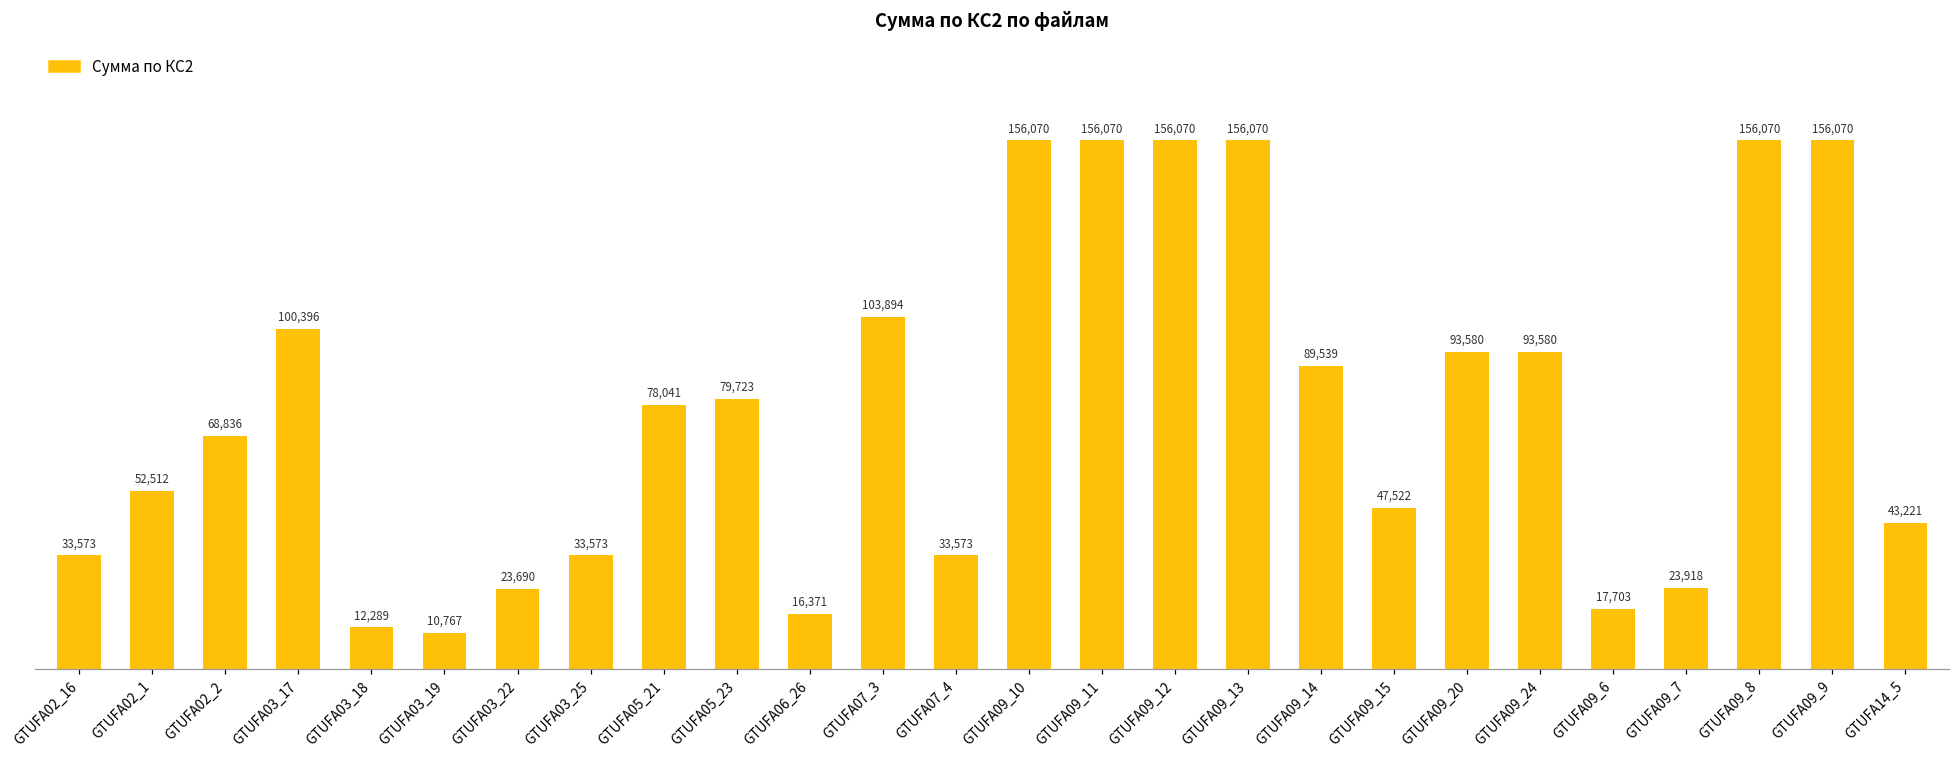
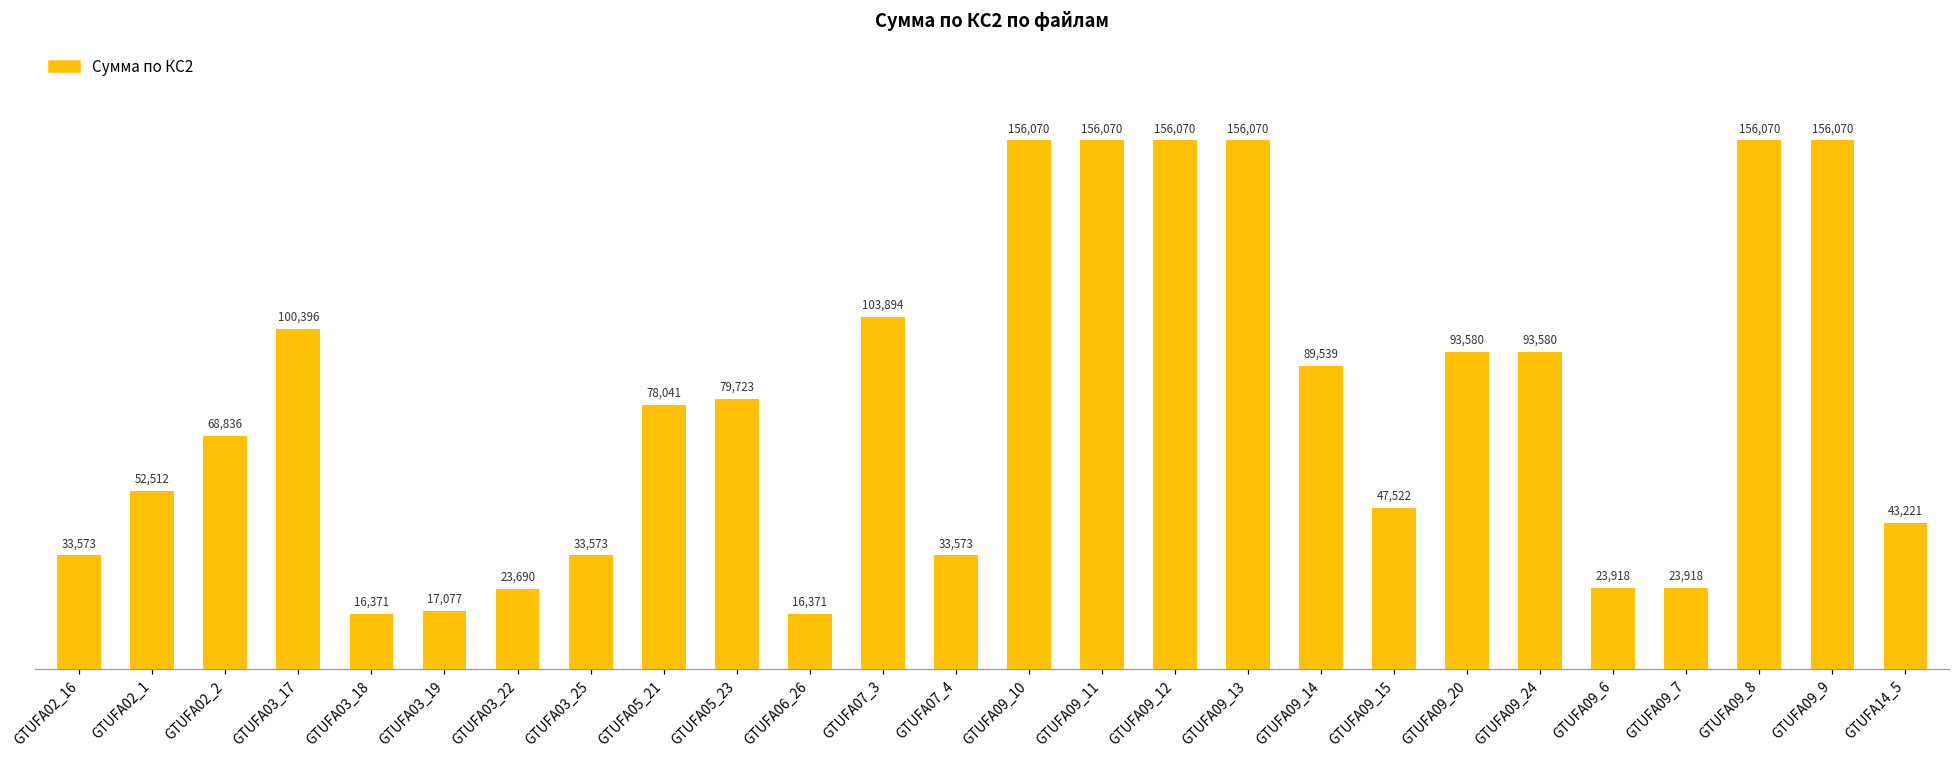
  {
    "GTUFA02_16": "33,573",
    "GTUFA02_1": "52,512",
    "GTUFA02_2": "68,836",
    "GTUFA03_17": "100,396",
-   "GTUFA03_18": "12,289",
-   "GTUFA03_19": "10,767",
+   "GTUFA03_18": "16,371",
+   "GTUFA03_19": "17,077",
    "GTUFA03_22": "23,690",
    "GTUFA03_25": "33,573",
    "GTUFA05_21": "78,041",
    "GTUFA05_23": "79,723",
    "GTUFA06_26": "16,371",
    "GTUFA07_3": "103,894",
    "GTUFA07_4": "33,573",
    "GTUFA09_10": "156,070",
    "GTUFA09_11": "156,070",
    "GTUFA09_12": "156,070",
    "GTUFA09_13": "156,070",
    "GTUFA09_14": "89,539",
    "GTUFA09_15": "47,522",
    "GTUFA09_20": "93,580",
    "GTUFA09_24": "93,580",
-   "GTUFA09_6": "17,703",
+   "GTUFA09_6": "23,918",
    "GTUFA09_7": "23,918",
    "GTUFA09_8": "156,070",
    "GTUFA09_9": "156,070",
    "GTUFA14_5": "43,221"
  }
